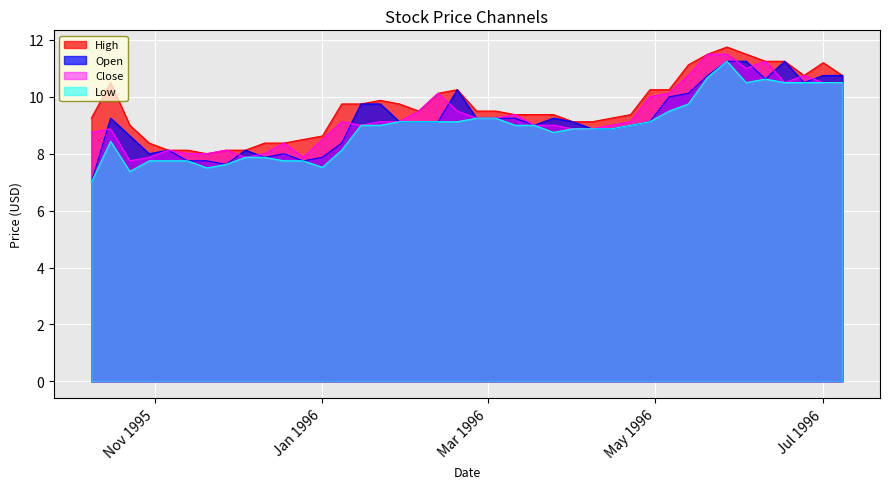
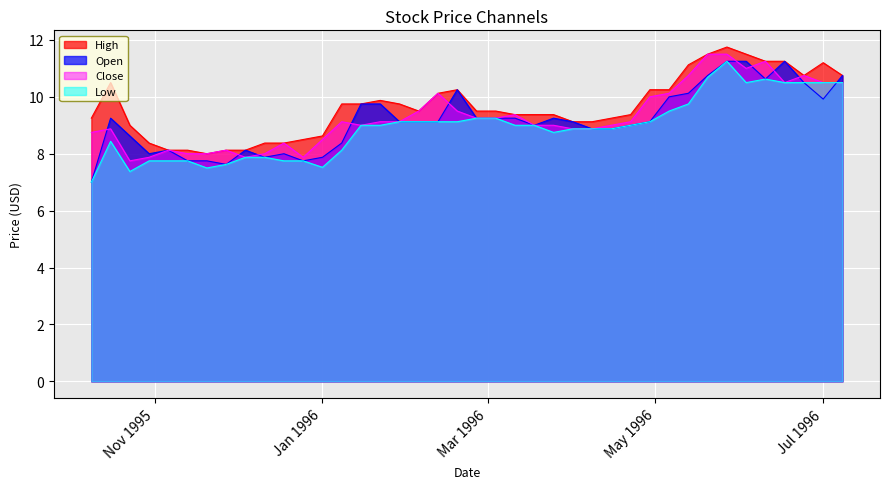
  {
    "High": {
      "Jan 1996": 8.6,
      "Jul 1996": 11.2
    },
    "Open": {
      "Jan 1996": 7.9,
-     "Jul 1996": 10.8
+     "Jul 1996": 9.9
    },
    "Close": {
      "Jan 1996": 8.5
    },
    "Low": {
      "Jan 1996": 7.5
    }
  }
